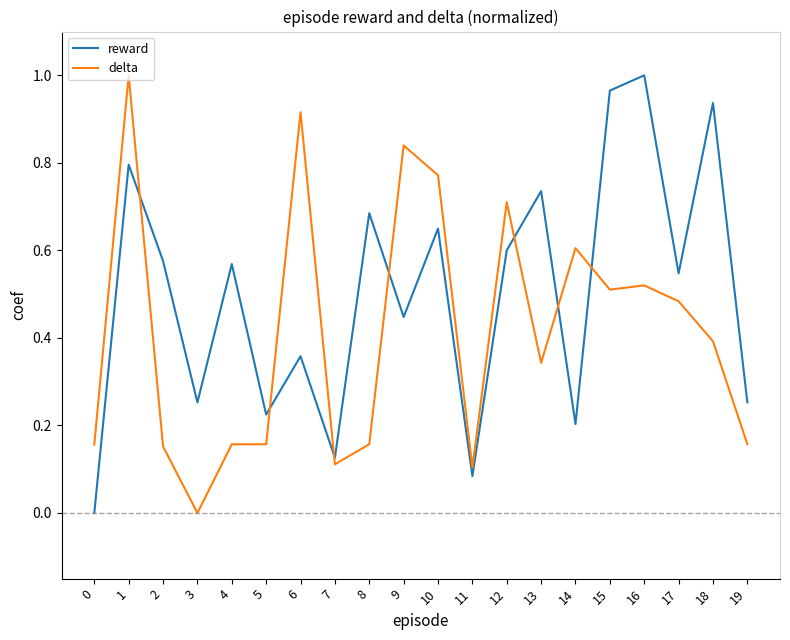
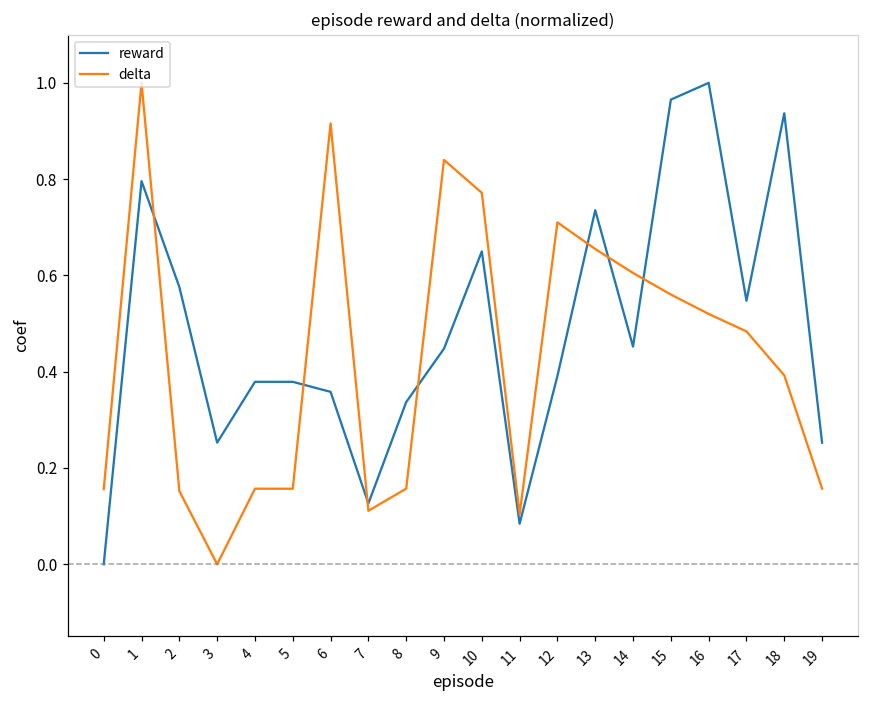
  {
    "reward": {
      "0": 0.00,
      "1": 0.80,
      "2": 0.58,
      "3": 0.25,
-     "4": 0.57,
-     "5": 0.22,
+     "4": 0.38,
+     "5": 0.38,
      "6": 0.36,
      "7": 0.13,
-     "8": 0.68,
+     "8": 0.34,
      "9": 0.45,
      "10": 0.65,
      "11": 0.08,
-     "12": 0.60,
+     "12": 0.39,
      "13": 0.74,
-     "14": 0.20,
+     "14": 0.45,
      "15": 0.97,
      "16": 1.00,
      "17": 0.55,
      "18": 0.94,
      "19": 0.25
    },
    "delta": {
      "0": 0.16,
      "2": 0.15,
      "3": 0.00,
      "4": 0.16,
      "5": 0.16,
      "6": 0.92,
      "7": 0.11,
      "8": 0.16,
      "9": 0.84,
      "10": 0.77,
      "11": 0.10,
      "12": 0.71,
-     "13": 0.34,
+     "13": 0.65,
      "14": 0.61,
-     "15": 0.51,
+     "15": 0.56,
      "16": 0.52,
      "17": 0.48,
      "18": 0.39,
      "19": 0.16
    }
  }
